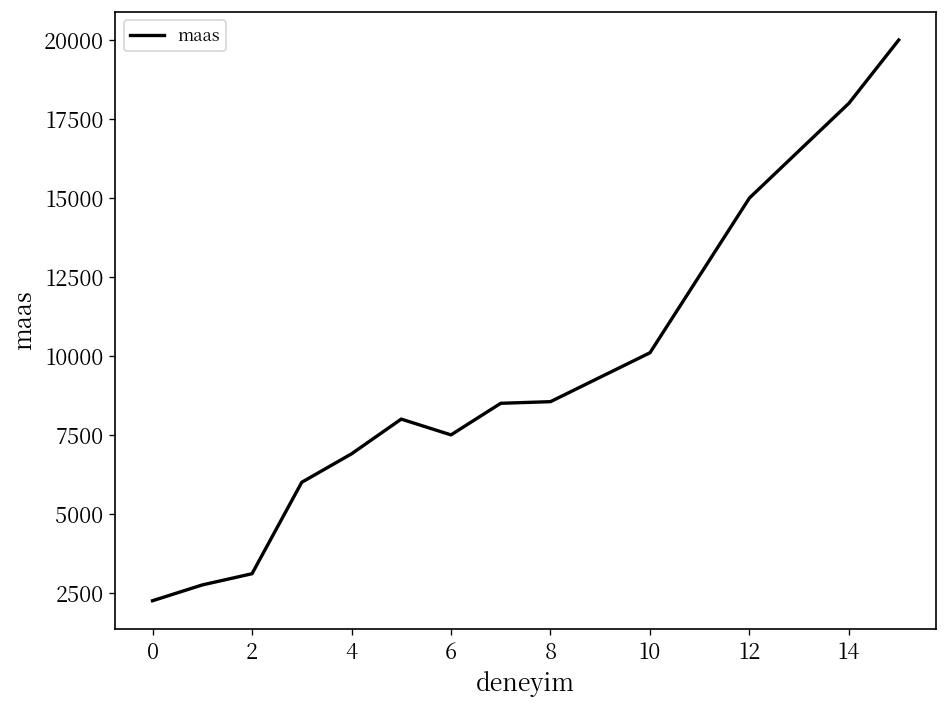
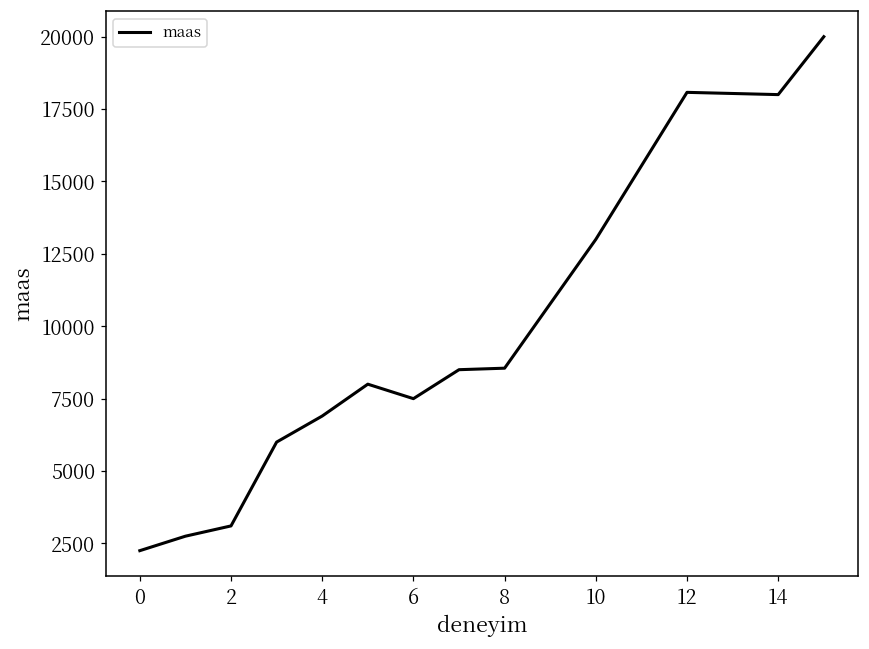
  {
    "0": 2300,
    "2": 3100,
    "4": 6900,
    "6": 7500,
    "8": 8600,
-   "10": 10100,
-   "12": 15000,
+   "10": 13000,
+   "12": 18100,
    "14": 18000
  }
